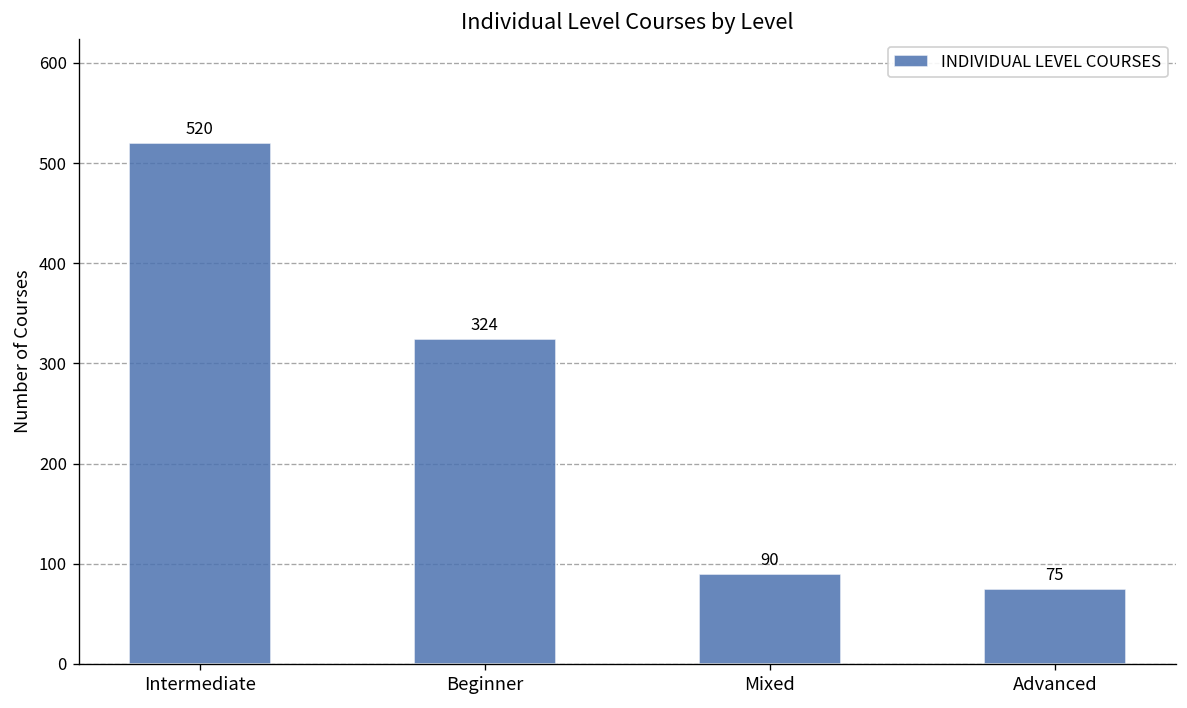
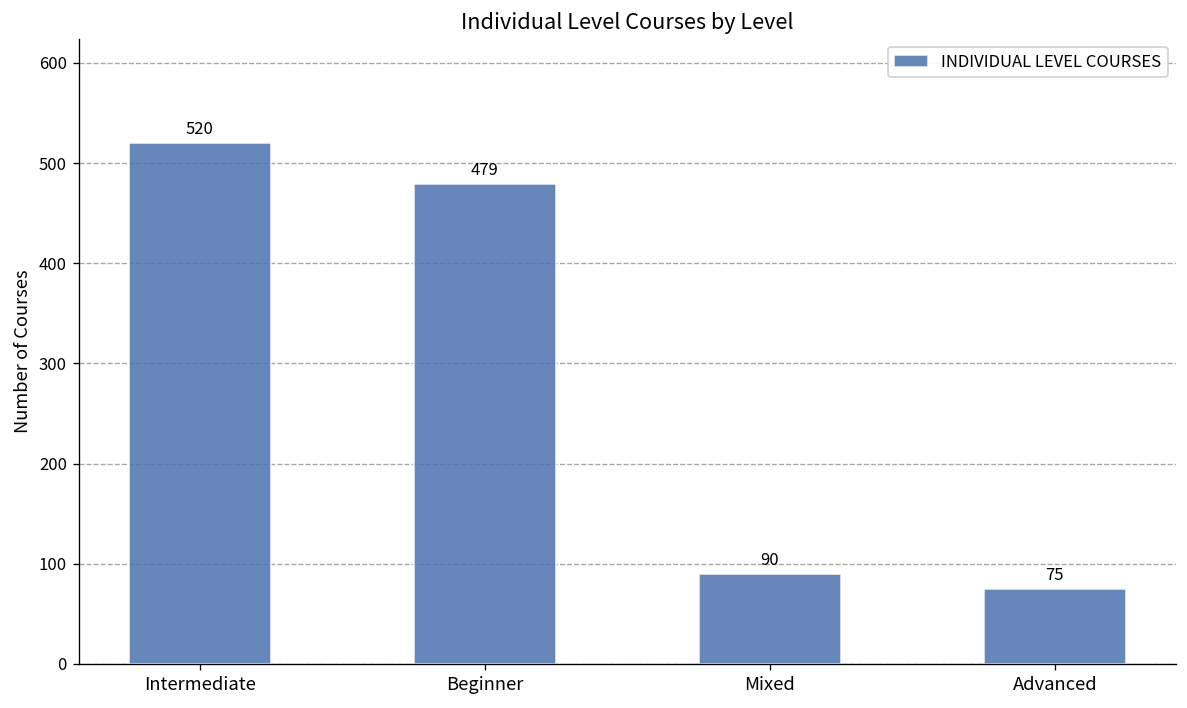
  {
    "Intermediate": 520,
-   "Beginner": 324,
+   "Beginner": 479,
    "Mixed": 90,
    "Advanced": 75
  }
